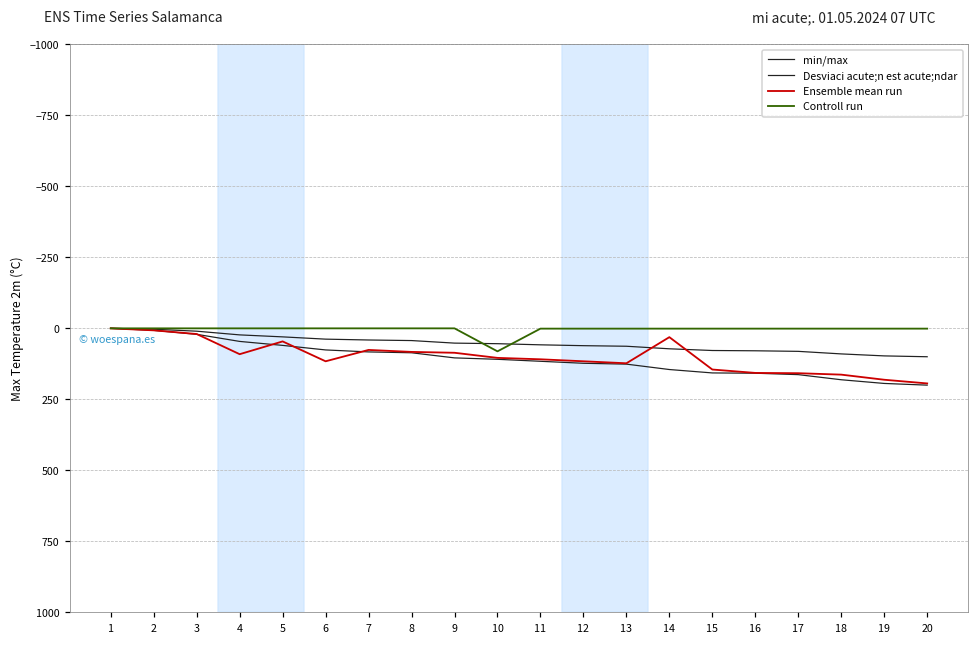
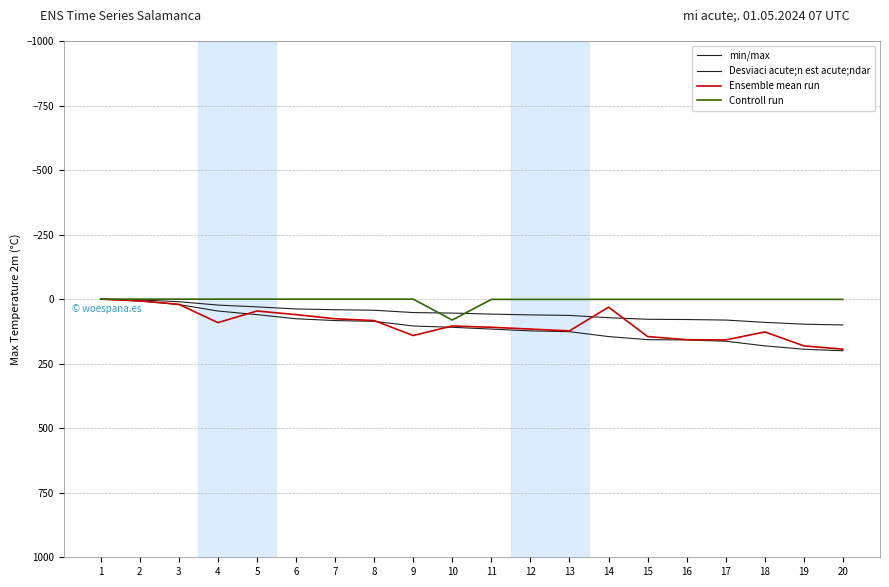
  {
    "Ensemble mean run": {
      "4": 90,
      "5": 50,
-     "6": 120,
-     "9": 90,
+     "6": 60,
+     "9": 140,
      "14": 30,
      "15": 150,
-     "18": 160,
+     "18": 130,
      "19": 180
    },
    "Controll run": {
      "3": 0,
      "4": 0,
      "5": 0,
      "6": 0,
      "7": 0,
      "8": 0,
      "9": 0,
      "10": 80,
      "11": 0,
      "12": 0,
      "13": 0,
      "14": 0,
      "15": 0,
      "16": 0,
      "17": 0,
      "18": 0,
      "19": 0,
      "20": 0
    }
  }
